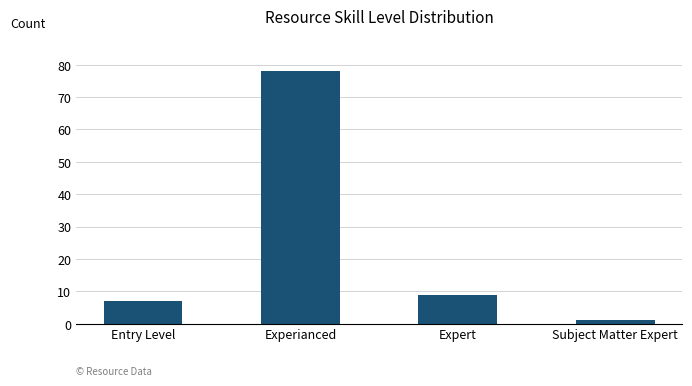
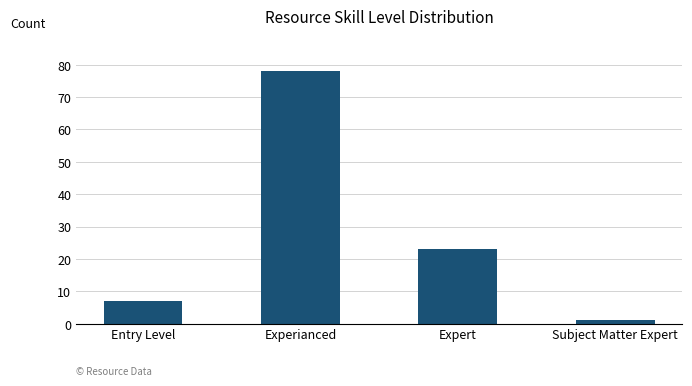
  {
    "Entry Level": 7,
    "Experianced": 78,
-   "Expert": 9,
+   "Expert": 23,
    "Subject Matter Expert": 1
  }
